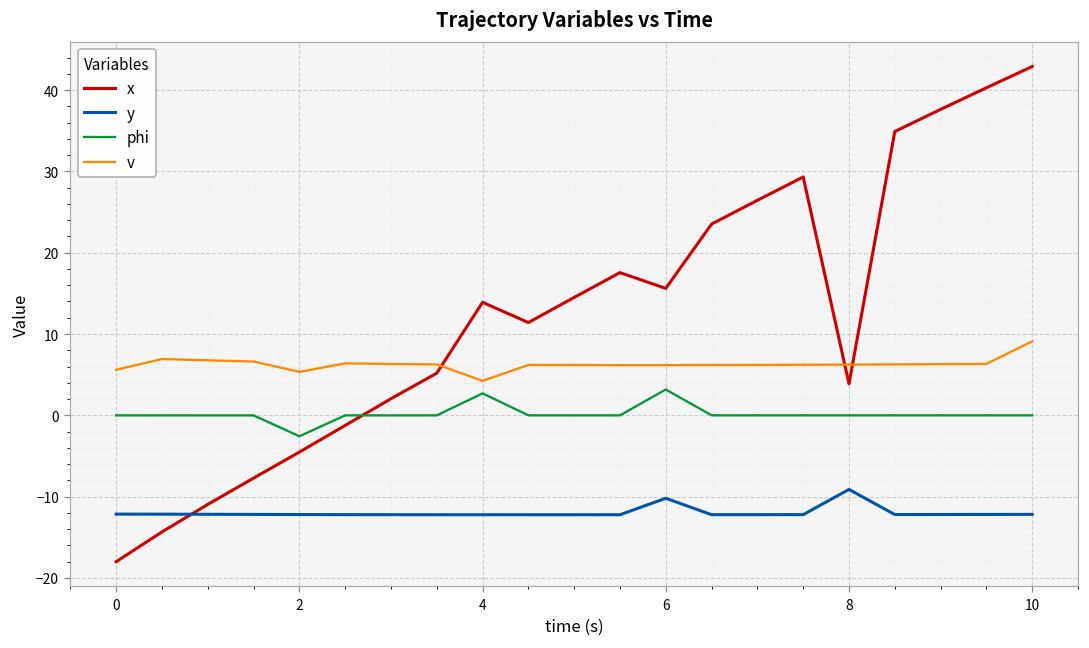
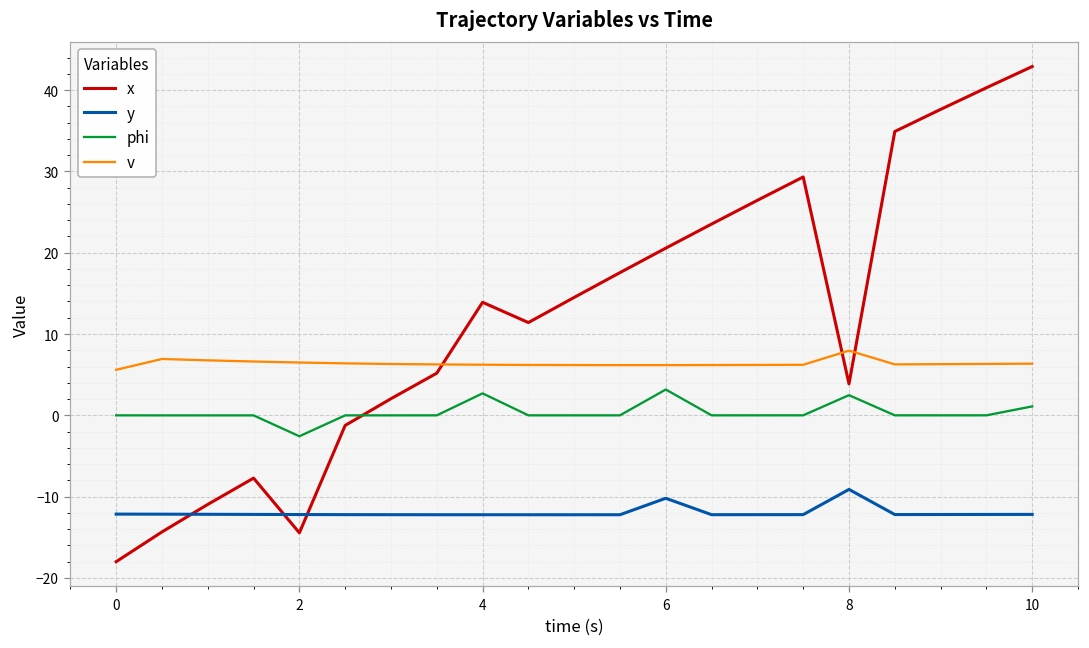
  {
    "x": {
      "0": -18,
-     "2": -5,
+     "2": -14,
      "4": 14,
-     "6": 16,
+     "6": 21,
      "8": 4,
      "10": 43
    },
    "y": {
      "0": -12,
      "2": -12,
      "4": -12,
      "6": -10,
      "8": -9,
      "10": -12
    },
    "phi": {
      "0": 0,
      "2": -3,
      "4": 3,
      "6": 3,
-     "8": 0,
-     "10": 0
+     "8": 2,
+     "10": 1
    },
    "v": {
      "0": 6,
-     "2": 5,
-     "4": 4,
+     "2": 6,
+     "4": 6,
      "6": 6,
-     "8": 6,
-     "10": 9
+     "8": 8,
+     "10": 6
    }
  }
